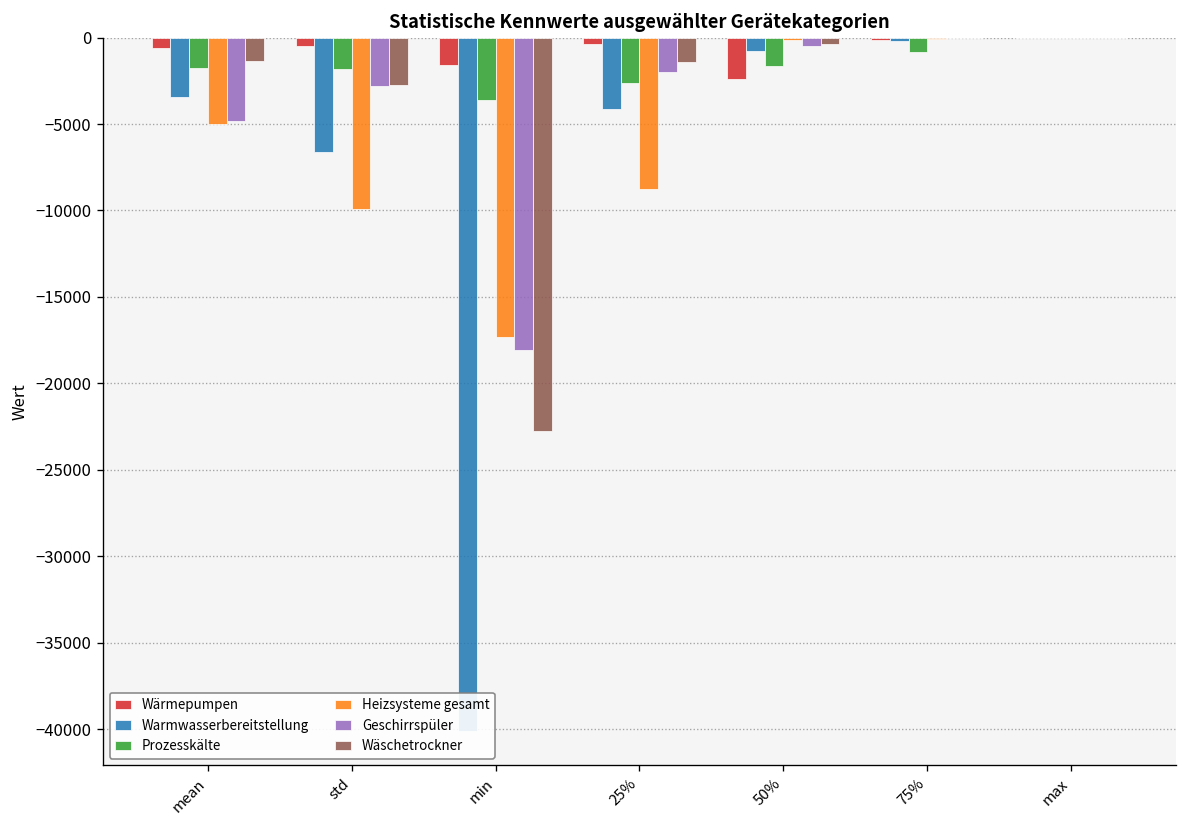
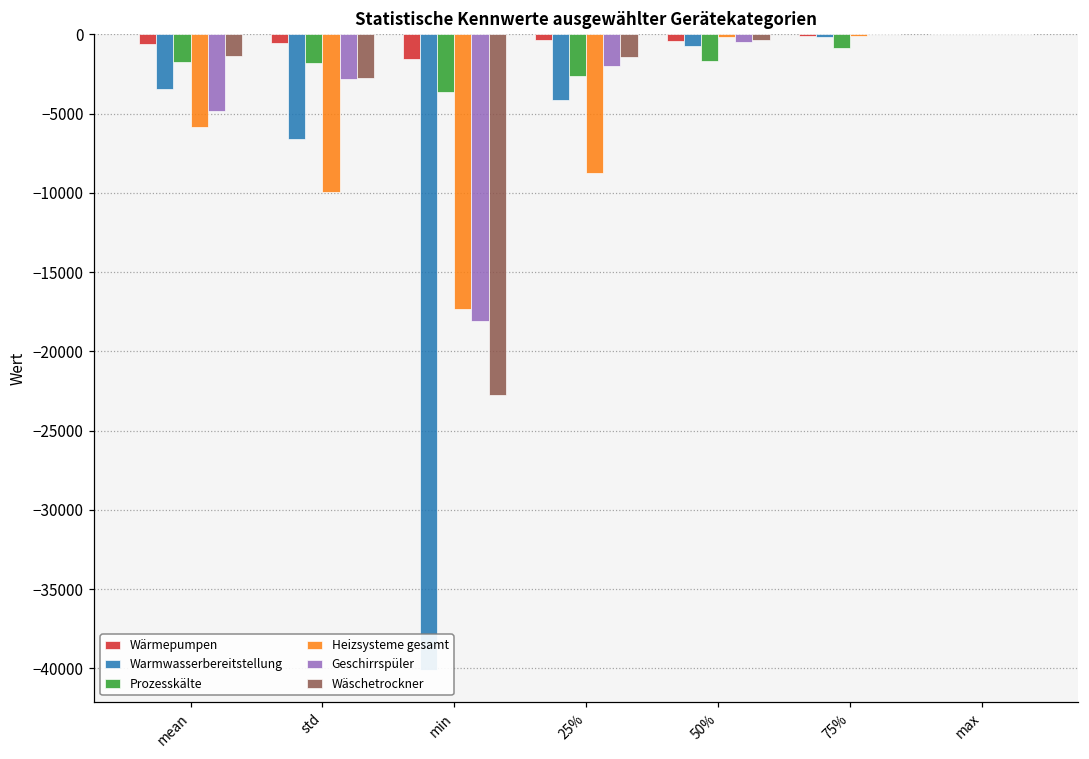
  {
    "Wärmepumpen": {
      "mean": -600,
      "std": -500,
      "min": -1600,
      "25%": -400,
-     "50%": -2400,
+     "50%": -400,
      "max": 0
    },
    "Warmwasserbereitstellung": {
      "mean": -3500,
      "std": -6600,
      "25%": -4100,
      "50%": -800,
      "75%": -200,
      "max": 0
    },
    "Prozesskälte": {
      "mean": -1800,
      "std": -1800,
      "min": -3600,
      "25%": -2600,
      "50%": -1700,
      "75%": -800,
      "max": 0
    },
    "Heizsysteme gesamt": {
-     "mean": -5000,
+     "mean": -5800,
      "std": -9900,
      "min": -17300,
      "25%": -8700,
      "max": 0
    },
    "Geschirrspüler": {
      "mean": -4800,
      "std": -2800,
      "min": -18100,
      "25%": -2000,
      "50%": -500,
      "75%": 0,
      "max": 0
    },
    "Wäschetrockner": {
      "mean": -1400,
      "std": -2700,
      "min": -22700,
      "25%": -1400,
      "50%": -400,
      "75%": 0,
      "max": 0
    }
  }
